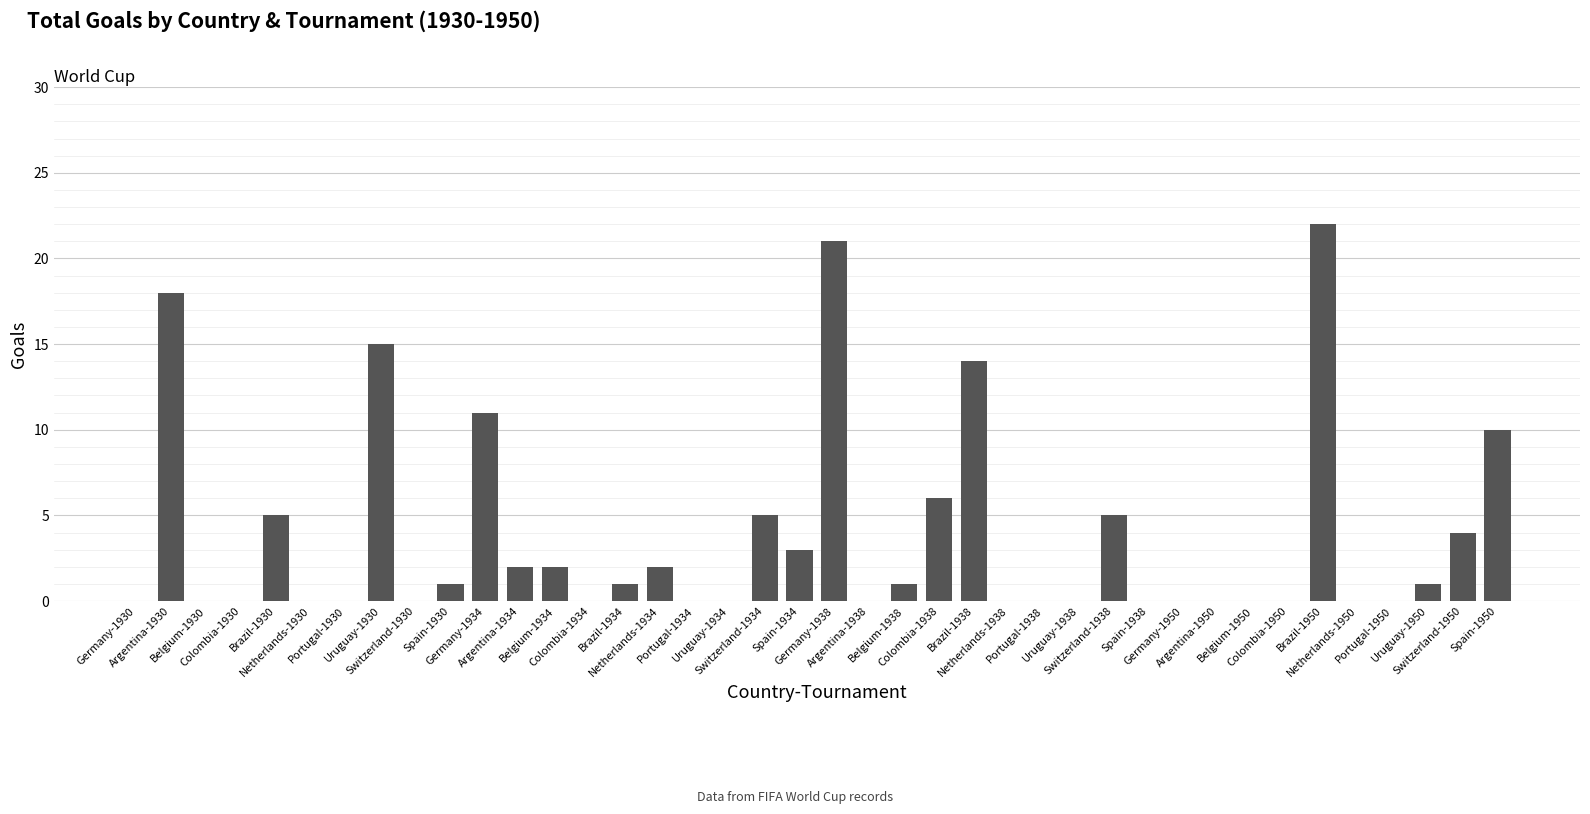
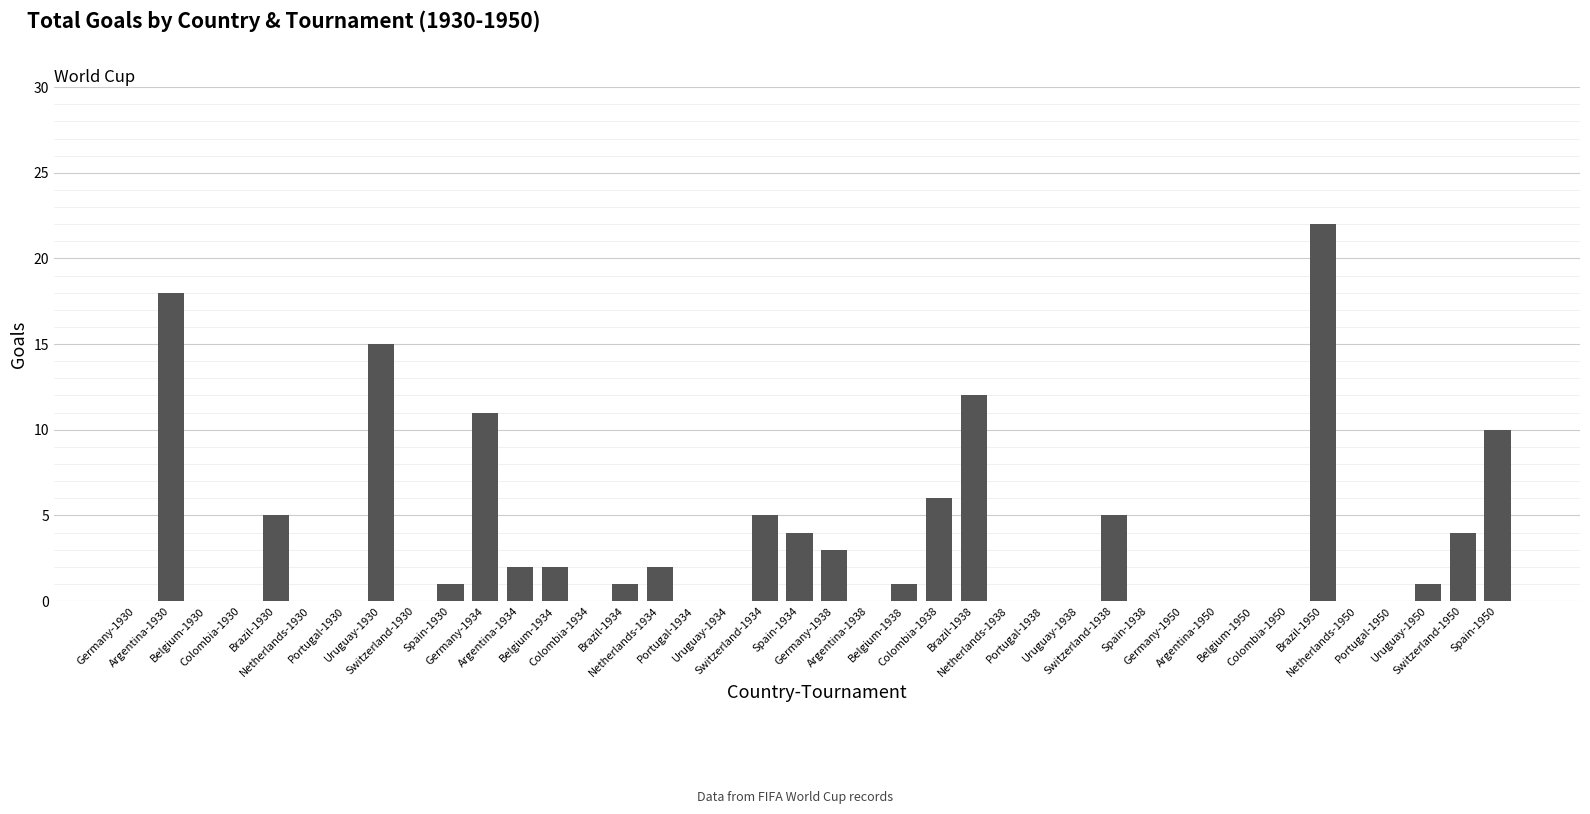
  {
    "Germany-1930": 0,
    "Argentina-1930": 18,
    "Belgium-1930": 0,
    "Colombia-1930": 0,
    "Brazil-1930": 5,
    "Netherlands-1930": 0,
    "Portugal-1930": 0,
    "Uruguay-1930": 15,
    "Switzerland-1930": 0,
    "Spain-1930": 1,
    "Germany-1934": 11,
    "Argentina-1934": 2,
    "Belgium-1934": 2,
    "Colombia-1934": 0,
    "Brazil-1934": 1,
    "Netherlands-1934": 2,
    "Portugal-1934": 0,
    "Uruguay-1934": 0,
    "Switzerland-1934": 5,
-   "Spain-1934": 3,
-   "Germany-1938": 21,
+   "Spain-1934": 4,
+   "Germany-1938": 3,
    "Argentina-1938": 0,
    "Belgium-1938": 1,
    "Colombia-1938": 6,
-   "Brazil-1938": 14,
+   "Brazil-1938": 12,
    "Netherlands-1938": 0,
    "Portugal-1938": 0,
    "Uruguay-1938": 0,
    "Switzerland-1938": 5,
    "Spain-1938": 0,
    "Germany-1950": 0,
    "Argentina-1950": 0,
    "Belgium-1950": 0,
    "Colombia-1950": 0,
    "Brazil-1950": 22,
    "Netherlands-1950": 0,
    "Portugal-1950": 0,
    "Uruguay-1950": 1,
    "Switzerland-1950": 4,
    "Spain-1950": 10
  }
